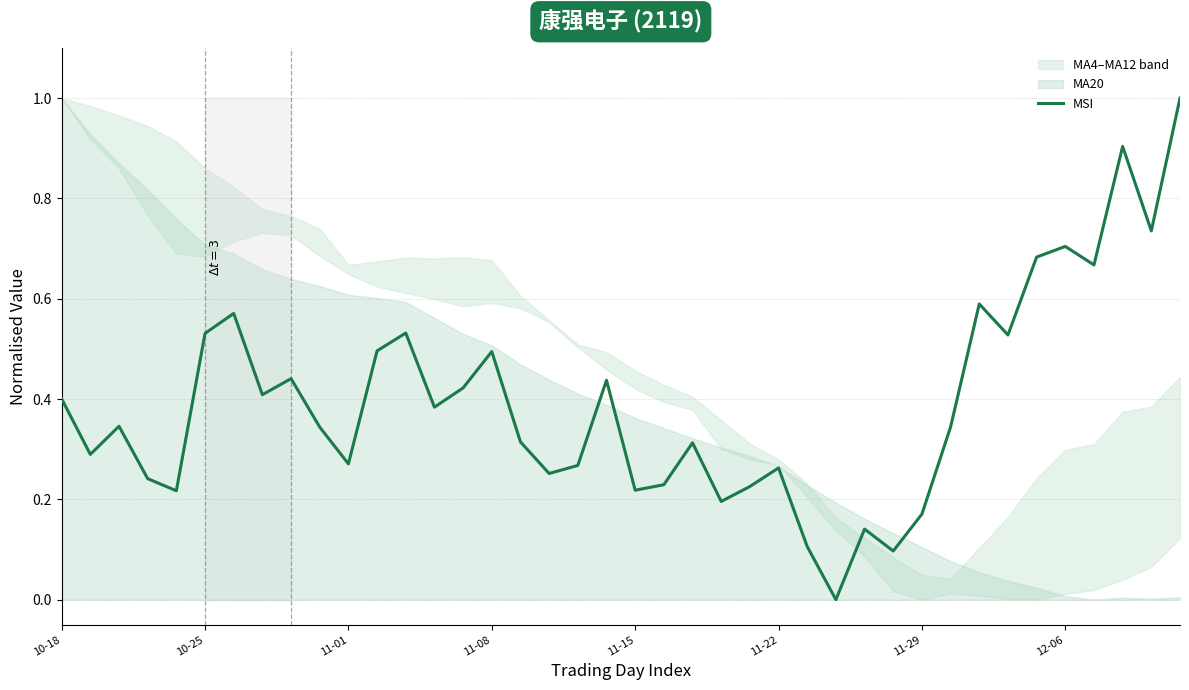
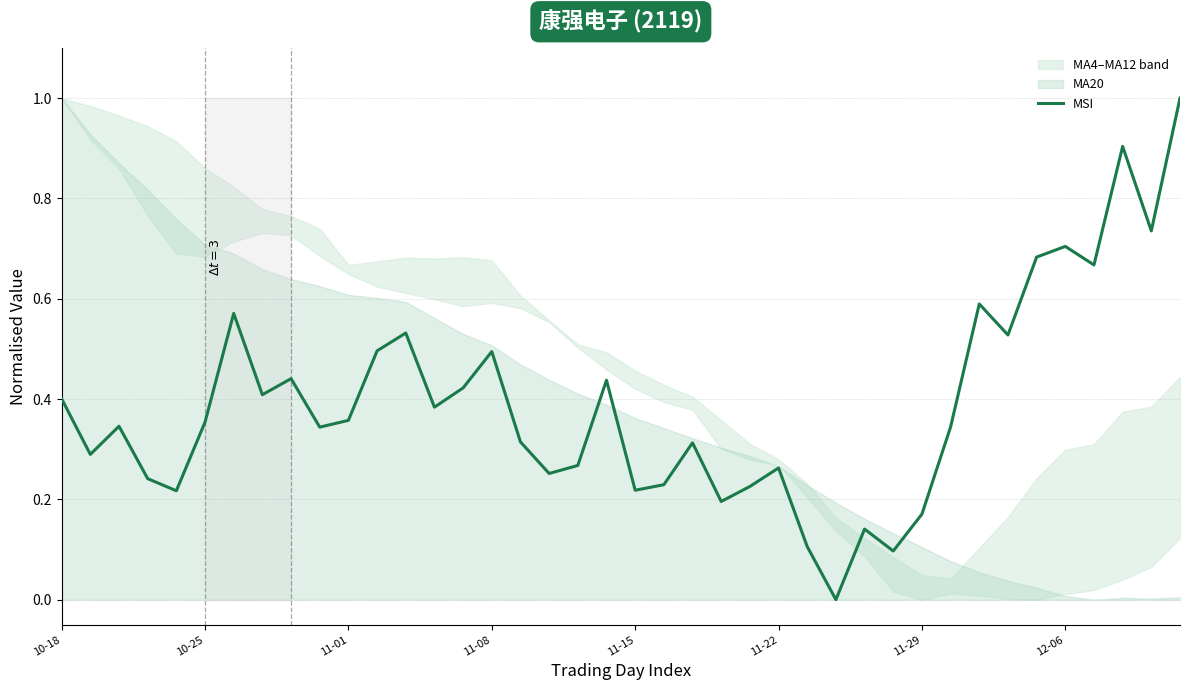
  {
    "MSI": {
      "10-18": 0.40,
-     "10-25": 0.53,
-     "11-01": 0.27,
+     "10-25": 0.35,
+     "11-01": 0.36,
      "11-08": 0.49,
      "11-15": 0.22,
      "11-29": 0.17,
      "12-06": 0.70
    }
  }
